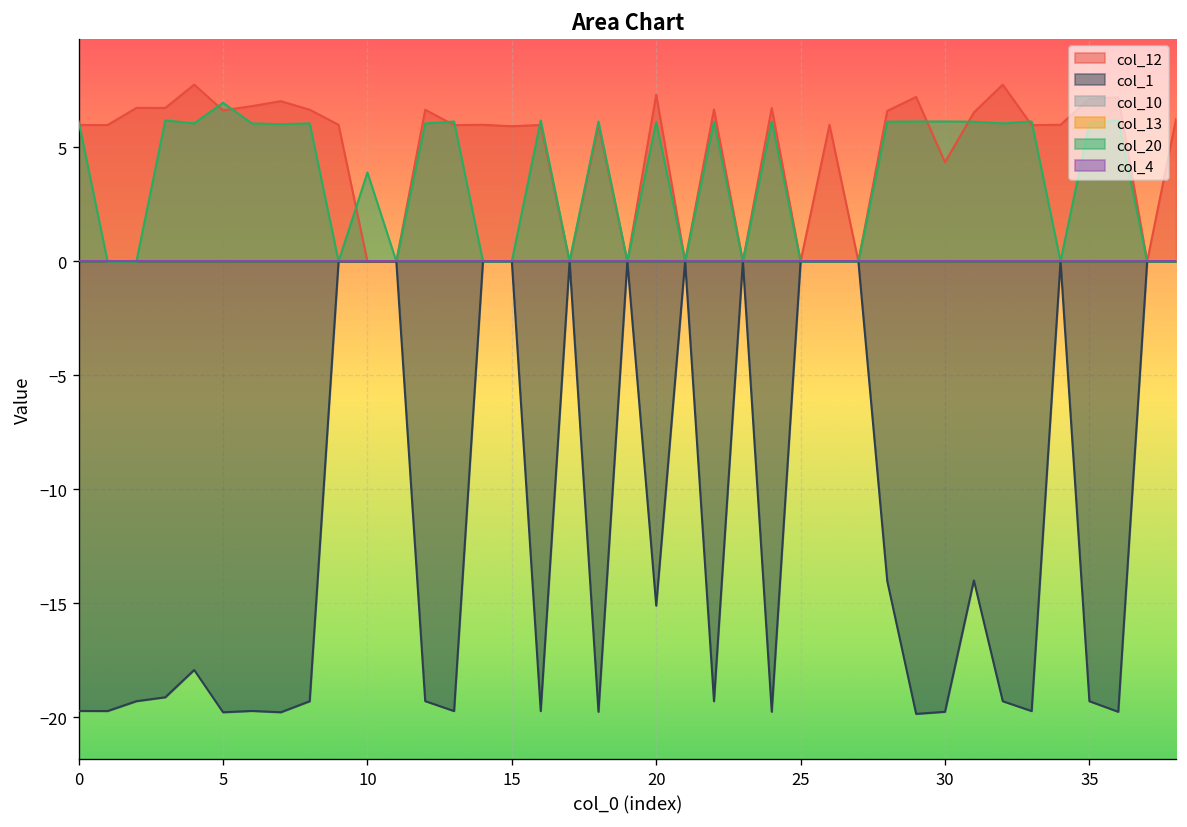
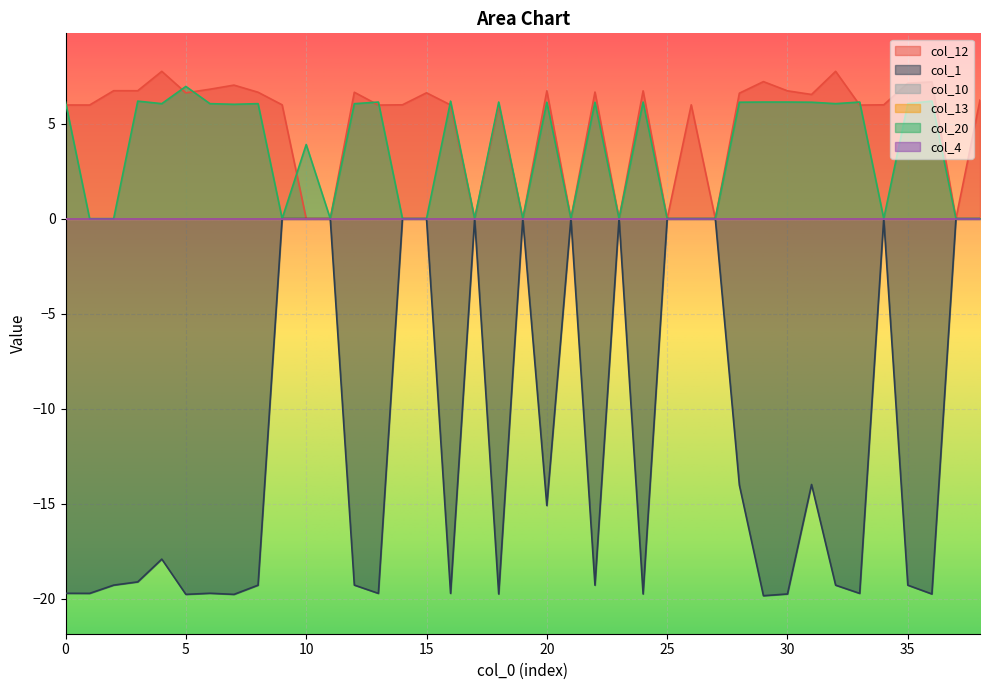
  {
    "col_12": {
      "0": 6.0,
      "5": 6.6,
-     "15": 5.9,
-     "20": 7.3,
-     "30": 4.3
+     "15": 6.6,
+     "20": 6.7,
+     "30": 6.7
    },
    "col_20": {
      "0": 6.1,
      "5": 7.0,
      "10": 3.9,
      "20": 6.1,
      "30": 6.1
    }
  }
